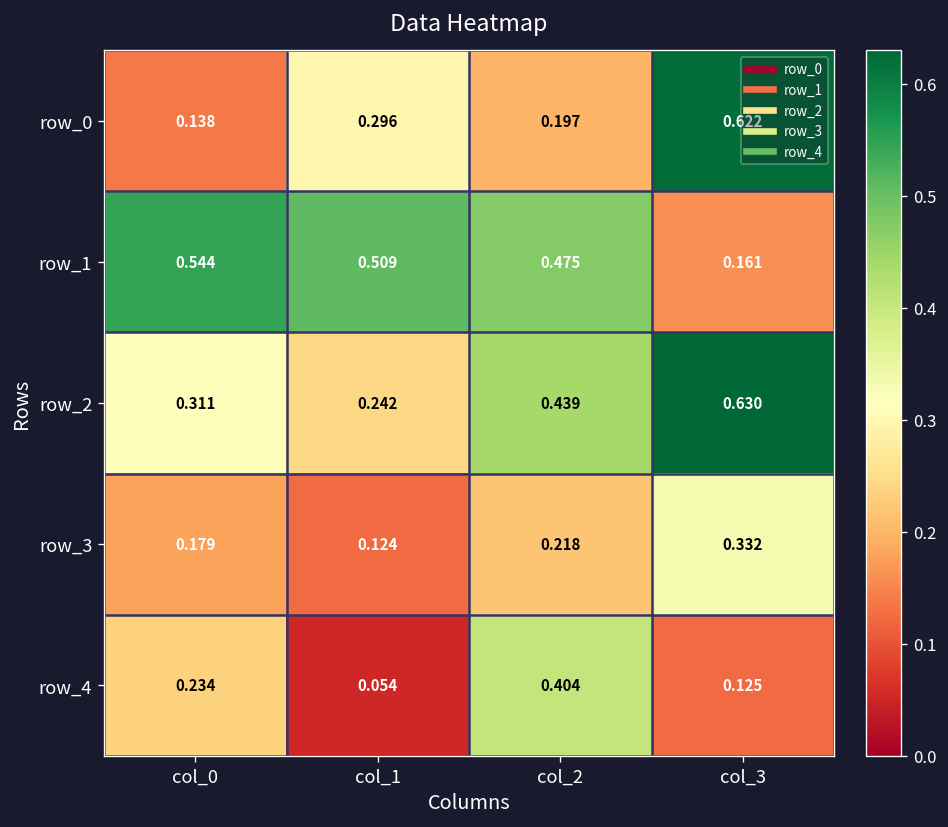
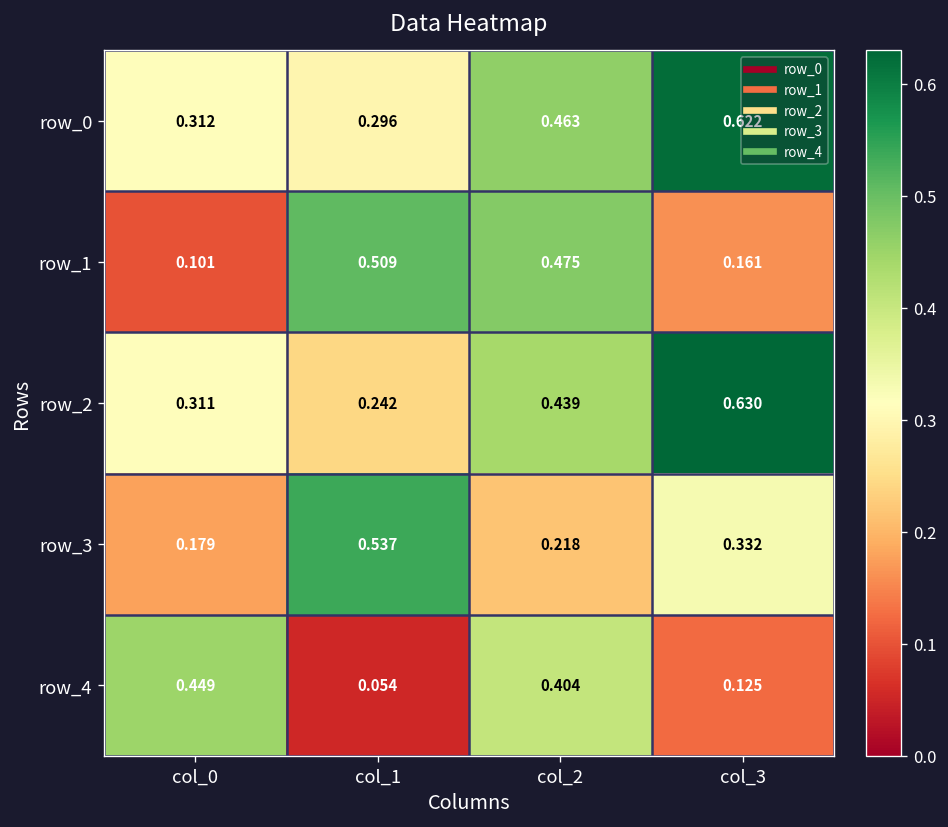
  {
    "row_0": {
-     "col_0": 0.138,
+     "col_0": 0.312,
      "col_1": 0.296,
-     "col_2": 0.197
+     "col_2": 0.463
    },
    "row_1": {
-     "col_0": 0.544,
+     "col_0": 0.101,
      "col_1": 0.509,
      "col_2": 0.475,
      "col_3": 0.161
    },
    "row_2": {
      "col_0": 0.311,
      "col_1": 0.242,
      "col_2": 0.439,
      "col_3": 0.630
    },
    "row_3": {
      "col_0": 0.179,
-     "col_1": 0.124,
+     "col_1": 0.537,
      "col_2": 0.218,
      "col_3": 0.332
    },
    "row_4": {
-     "col_0": 0.234,
+     "col_0": 0.449,
      "col_1": 0.054,
      "col_2": 0.404,
      "col_3": 0.125
    }
  }
